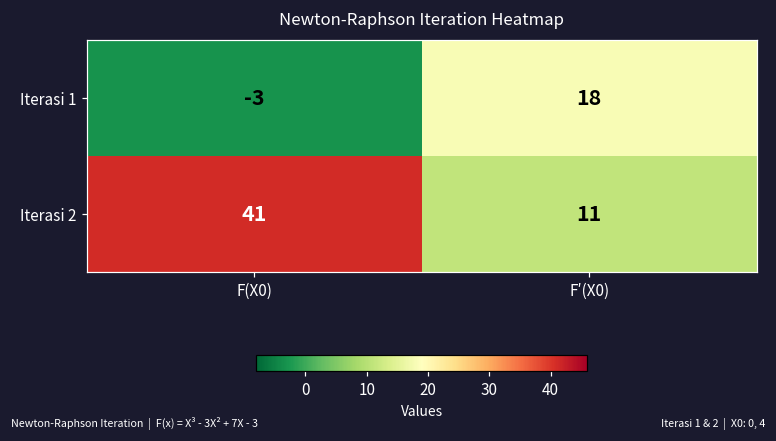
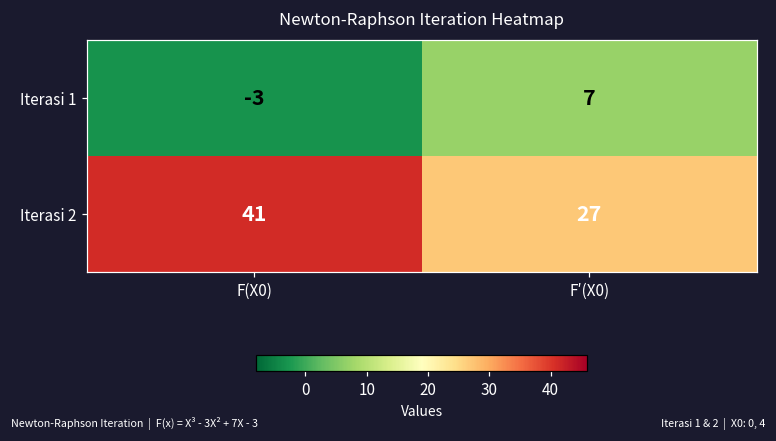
  {
    "Iterasi 1": {
      "F(X0)": -3,
-     "F′(X0)": 18
+     "F′(X0)": 7
    },
    "Iterasi 2": {
      "F(X0)": 41,
-     "F′(X0)": 11
+     "F′(X0)": 27
    }
  }
